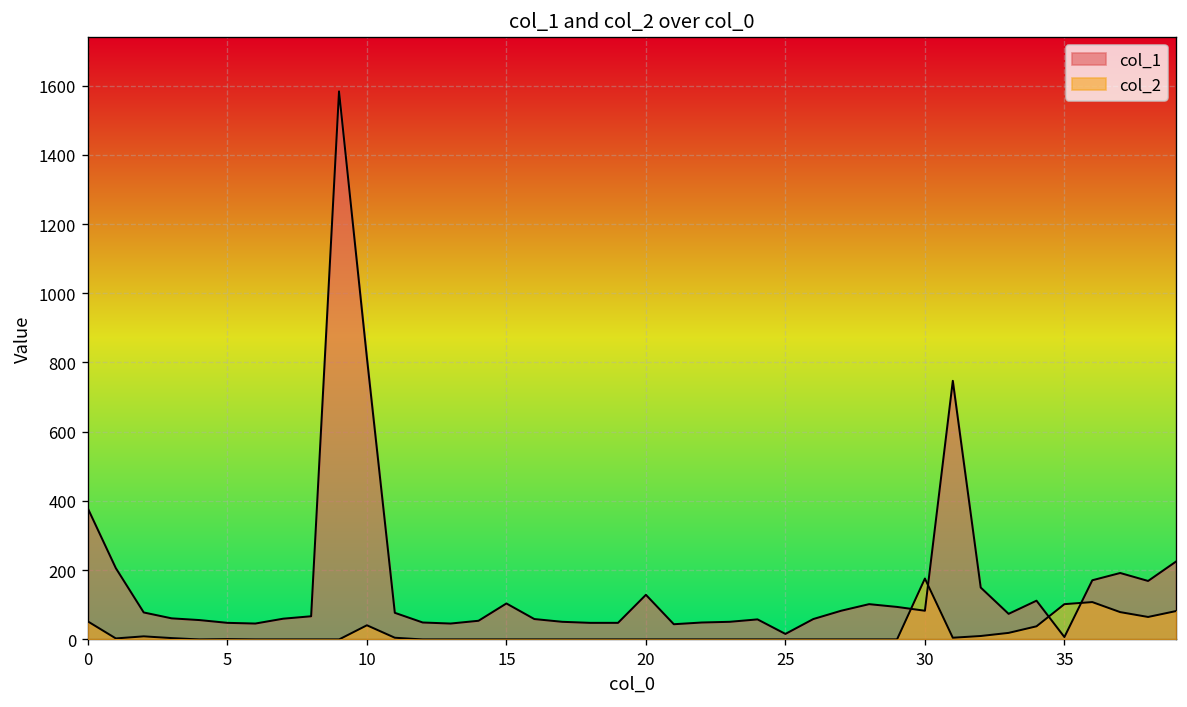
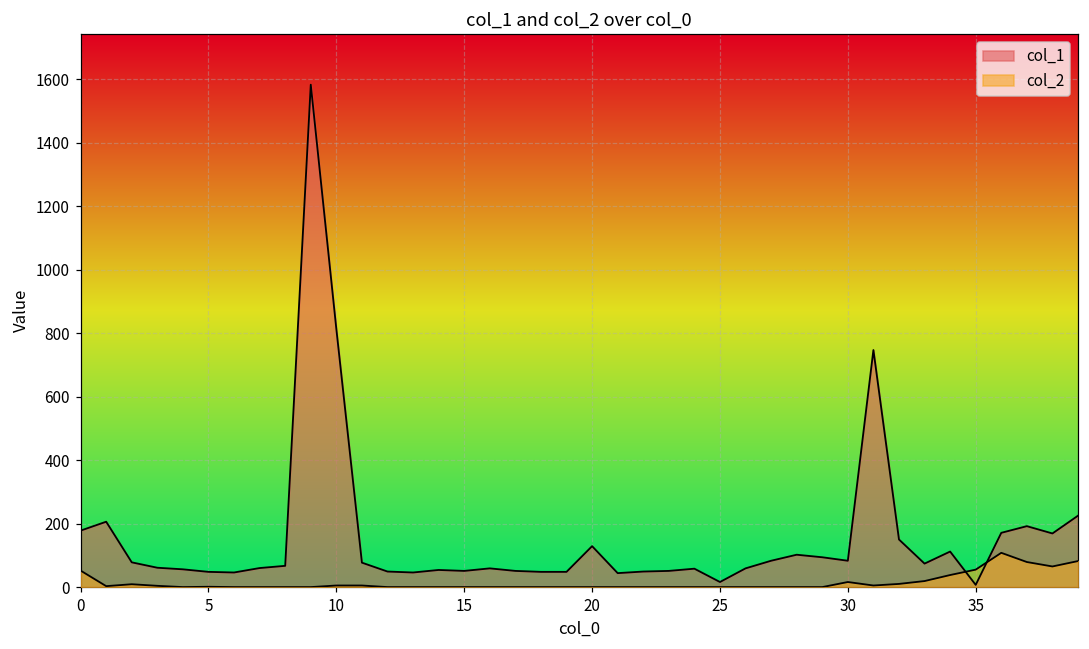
  {
    "col_1": {
-     "0": 380,
+     "0": 180,
      "5": 50,
      "10": 810,
-     "15": 100,
+     "15": 50,
      "20": 130,
      "25": 20,
      "30": 80,
      "35": 10
    },
    "col_2": {
      "0": 50,
      "5": 0,
-     "10": 40,
+     "10": 10,
      "15": 0,
      "20": 0,
      "25": 0,
-     "30": 180,
-     "35": 100
+     "30": 20,
+     "35": 60
    }
  }
